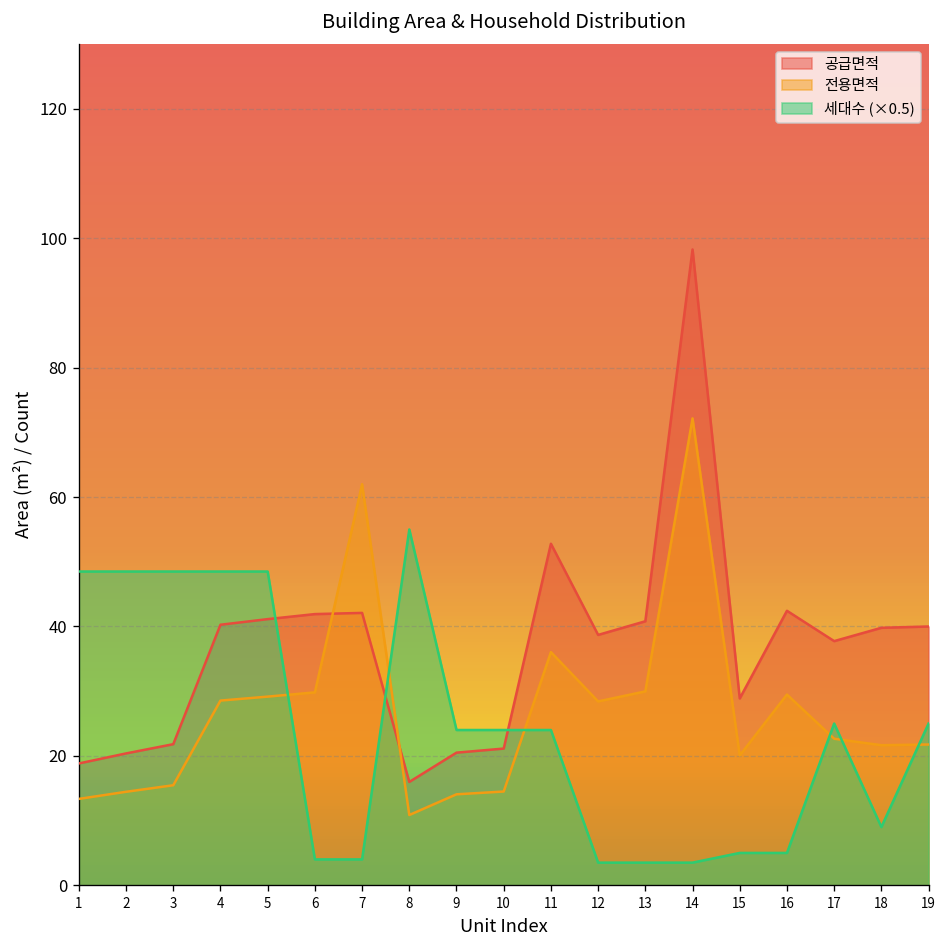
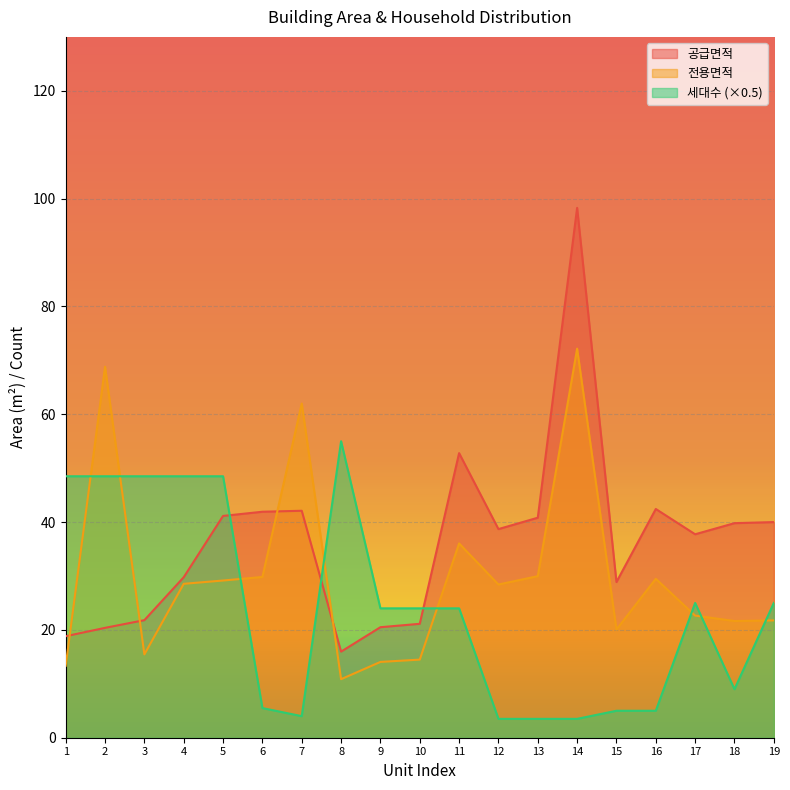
  {
    "공급면적": {
      "1": 19,
      "2": 20,
      "3": 22,
-     "4": 40,
+     "4": 30,
      "5": 41,
      "6": 42,
      "7": 42,
      "8": 16,
      "9": 21,
      "10": 21,
      "11": 53,
      "12": 39,
      "13": 41,
      "14": 98,
      "15": 29,
      "16": 42,
      "17": 38,
      "18": 40,
      "19": 40
    },
    "전용면적": {
      "1": 13,
-     "2": 14,
+     "2": 69,
      "3": 15,
      "4": 29,
      "5": 29,
      "6": 30,
      "7": 62,
      "8": 11,
      "9": 14,
      "10": 14,
      "11": 36,
      "12": 28,
      "13": 30,
      "14": 72,
      "15": 20,
      "16": 29,
      "17": 23,
      "18": 22,
      "19": 22
    },
    "세대수 (×0.5)": {
      "1": 49,
      "2": 49,
      "3": 49,
      "4": 49,
      "5": 49,
-     "6": 4,
+     "6": 6,
      "7": 4,
      "8": 55,
      "9": 24,
      "10": 24,
      "11": 24,
      "12": 4,
      "13": 4,
      "14": 4,
      "15": 5,
      "16": 5,
      "17": 25,
      "18": 9,
      "19": 25
    }
  }
